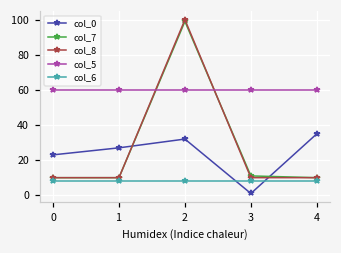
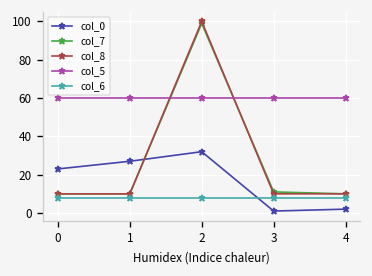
  {
    "col_0": {
      "0": 23,
      "1": 27,
      "2": 32,
      "3": 1,
-     "4": 35
+     "4": 2
    },
    "col_5": {
      "1": 60,
      "2": 60,
      "3": 60,
      "4": 60
    },
    "col_6": {
      "0": 8,
      "1": 8,
      "2": 8,
      "3": 8,
      "4": 8
    }
  }
